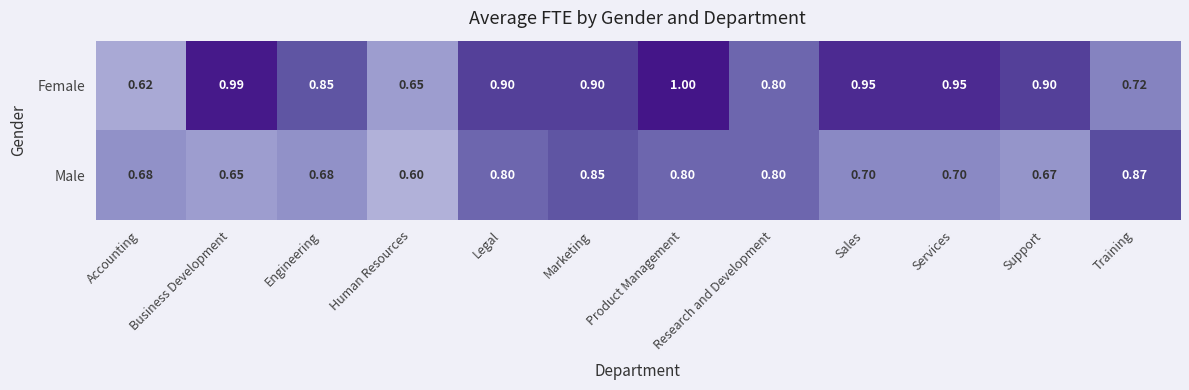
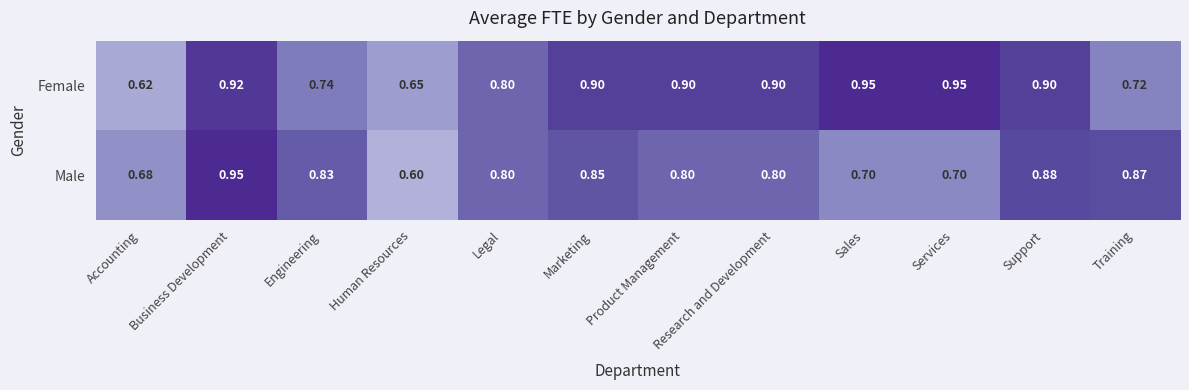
  {
    "Female": {
      "Accounting": 0.62,
-     "Business Development": 0.99,
-     "Engineering": 0.85,
+     "Business Development": 0.92,
+     "Engineering": 0.74,
      "Human Resources": 0.65,
-     "Legal": 0.90,
+     "Legal": 0.80,
      "Marketing": 0.90,
-     "Product Management": 1.00,
-     "Research and Development": 0.80,
+     "Product Management": 0.90,
+     "Research and Development": 0.90,
      "Sales": 0.95,
      "Services": 0.95,
      "Support": 0.90,
      "Training": 0.72
    },
    "Male": {
      "Accounting": 0.68,
-     "Business Development": 0.65,
-     "Engineering": 0.68,
+     "Business Development": 0.95,
+     "Engineering": 0.83,
      "Human Resources": 0.60,
      "Legal": 0.80,
      "Marketing": 0.85,
      "Product Management": 0.80,
      "Research and Development": 0.80,
      "Sales": 0.70,
      "Services": 0.70,
-     "Support": 0.67,
+     "Support": 0.88,
      "Training": 0.87
    }
  }
